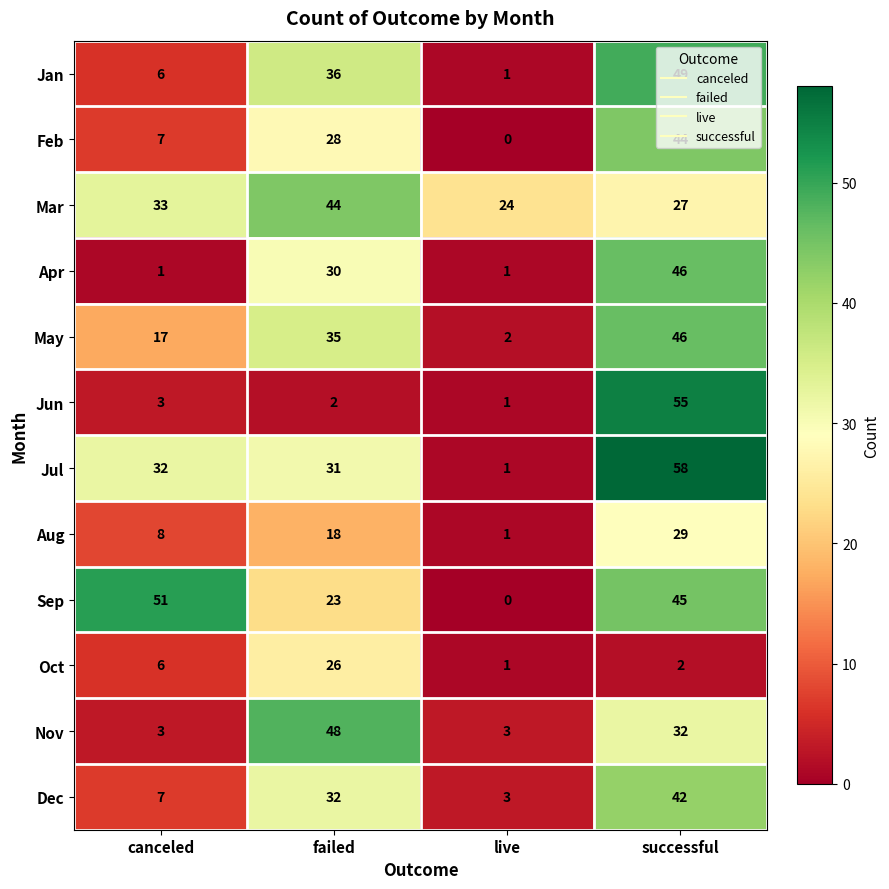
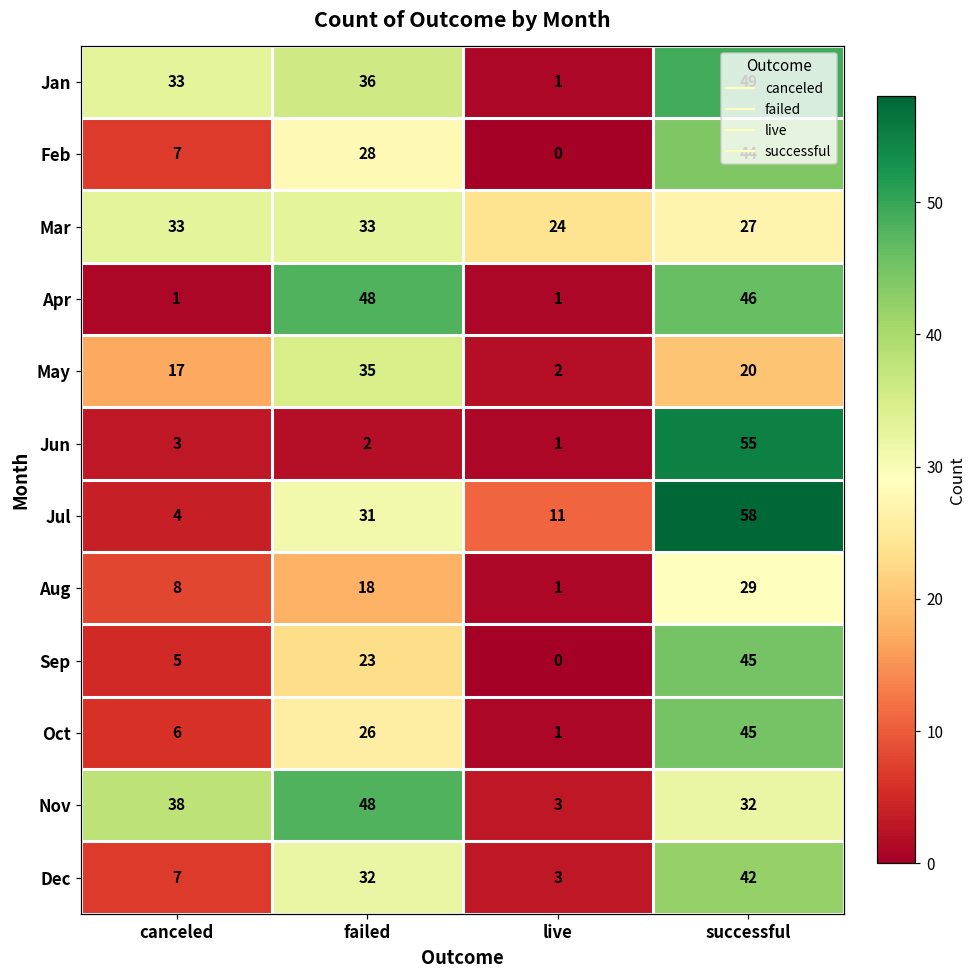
  {
    "Jan": {
-     "canceled": 6,
+     "canceled": 33,
      "failed": 36,
      "live": 1
    },
    "Feb": {
      "canceled": 7,
      "failed": 28,
      "live": 0
    },
    "Mar": {
      "canceled": 33,
-     "failed": 44,
+     "failed": 33,
      "live": 24,
      "successful": 27
    },
    "Apr": {
      "canceled": 1,
-     "failed": 30,
+     "failed": 48,
      "live": 1,
      "successful": 46
    },
    "May": {
      "canceled": 17,
      "failed": 35,
      "live": 2,
-     "successful": 46
+     "successful": 20
    },
    "Jun": {
      "canceled": 3,
      "failed": 2,
      "live": 1,
      "successful": 55
    },
    "Jul": {
-     "canceled": 32,
+     "canceled": 4,
      "failed": 31,
-     "live": 1,
+     "live": 11,
      "successful": 58
    },
    "Aug": {
      "canceled": 8,
      "failed": 18,
      "live": 1,
      "successful": 29
    },
    "Sep": {
-     "canceled": 51,
+     "canceled": 5,
      "failed": 23,
      "live": 0,
      "successful": 45
    },
    "Oct": {
      "canceled": 6,
      "failed": 26,
      "live": 1,
-     "successful": 2
+     "successful": 45
    },
    "Nov": {
-     "canceled": 3,
+     "canceled": 38,
      "failed": 48,
      "live": 3,
      "successful": 32
    },
    "Dec": {
      "canceled": 7,
      "failed": 32,
      "live": 3,
      "successful": 42
    }
  }
